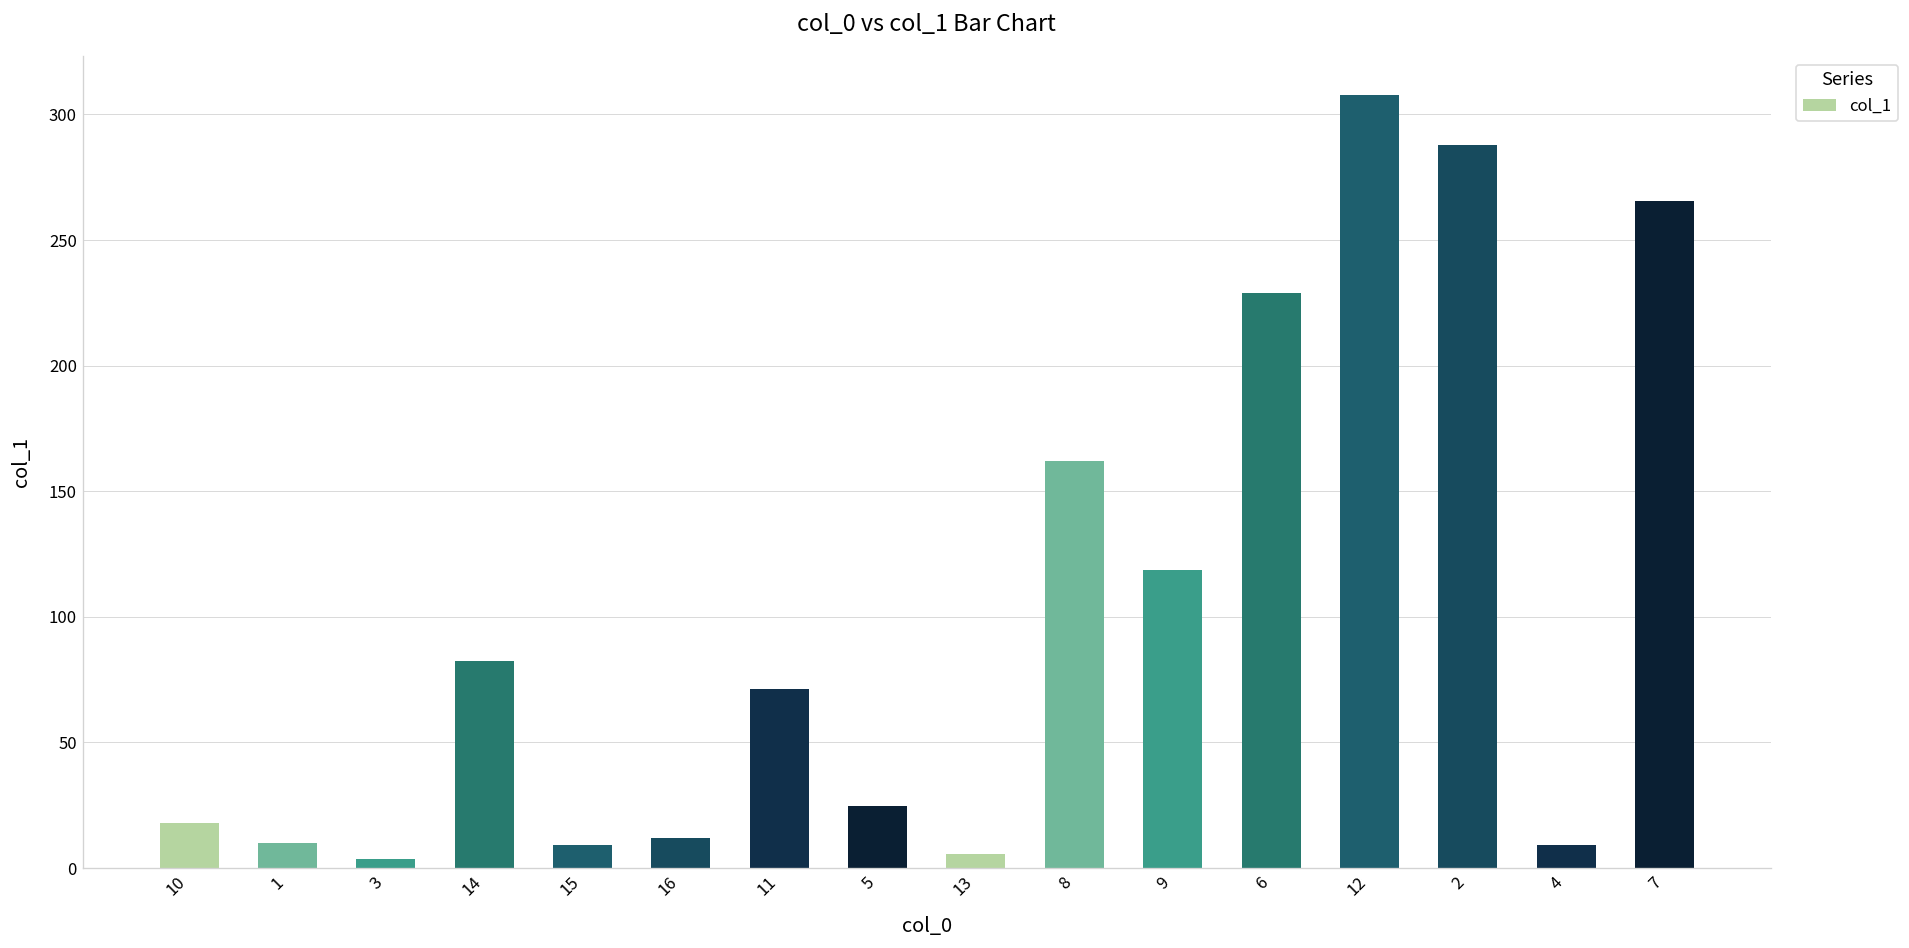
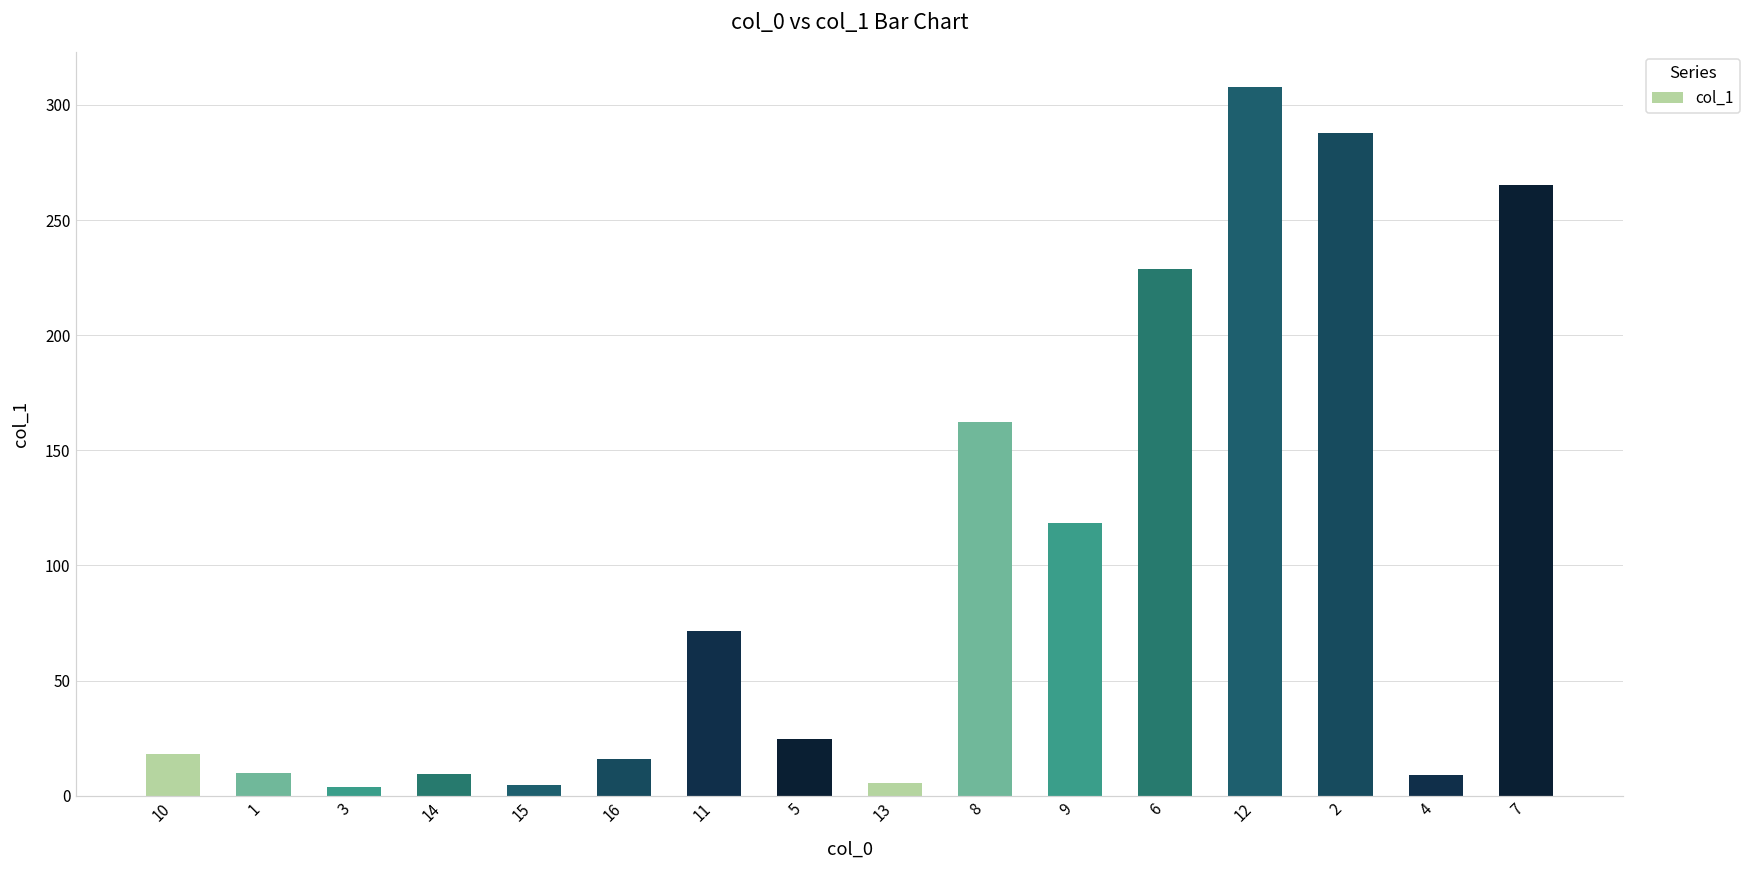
  {
    "10": 18,
    "1": 10,
    "3": 4,
-   "14": 83,
-   "15": 9,
-   "16": 12,
+   "14": 10,
+   "15": 5,
+   "16": 16,
    "11": 71,
    "5": 25,
    "13": 6,
    "8": 162,
    "9": 119,
    "6": 229,
    "12": 308,
    "2": 288,
    "4": 9,
    "7": 265
  }
